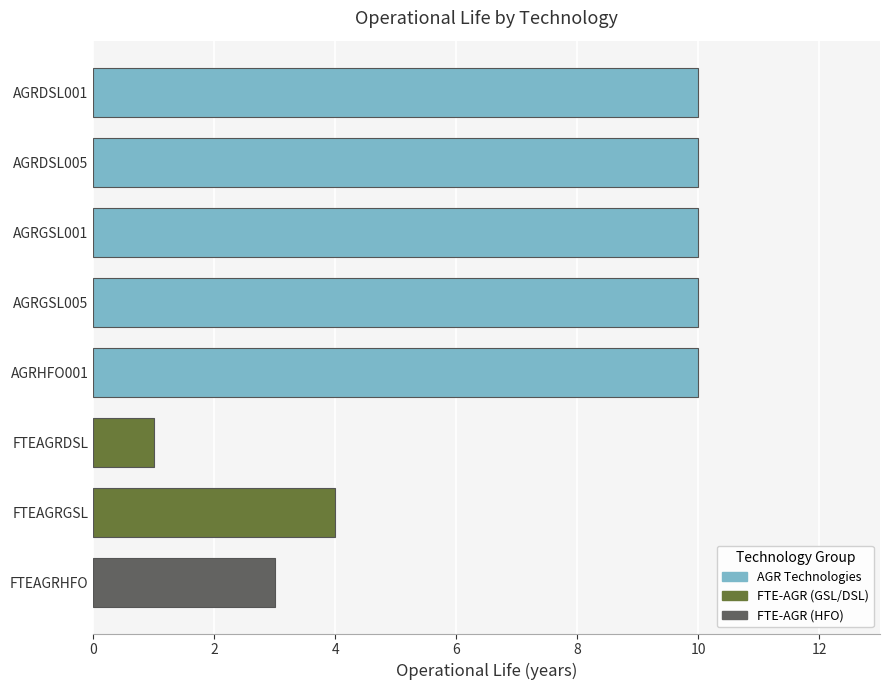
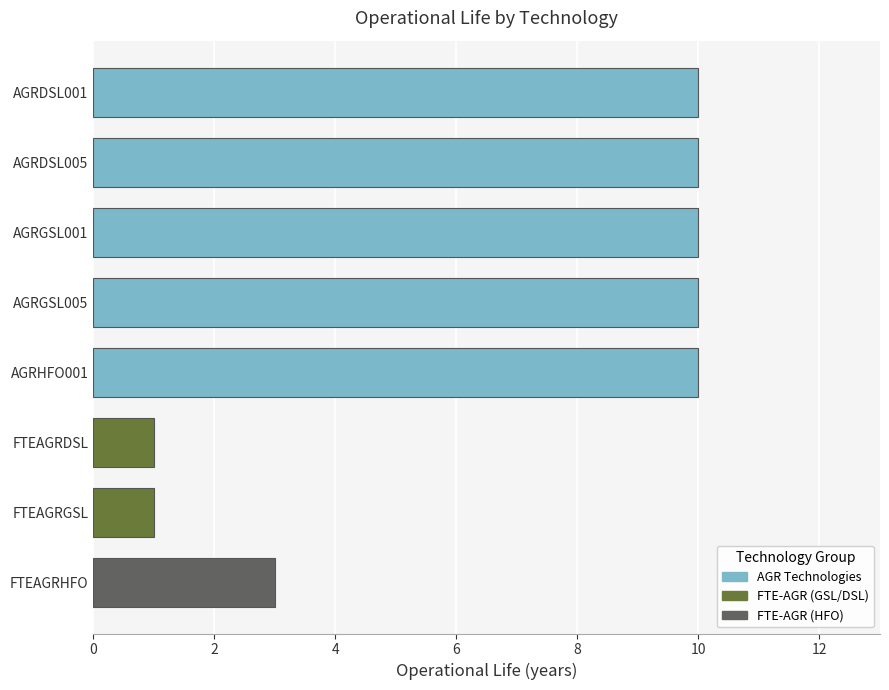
  {
    "AGRDSL001": 10,
    "AGRDSL005": 10,
    "AGRGSL001": 10,
    "AGRGSL005": 10,
    "AGRHFO001": 10,
    "FTEAGRDSL": 1,
-   "FTEAGRGSL": 4,
+   "FTEAGRGSL": 1,
    "FTEAGRHFO": 3
  }
